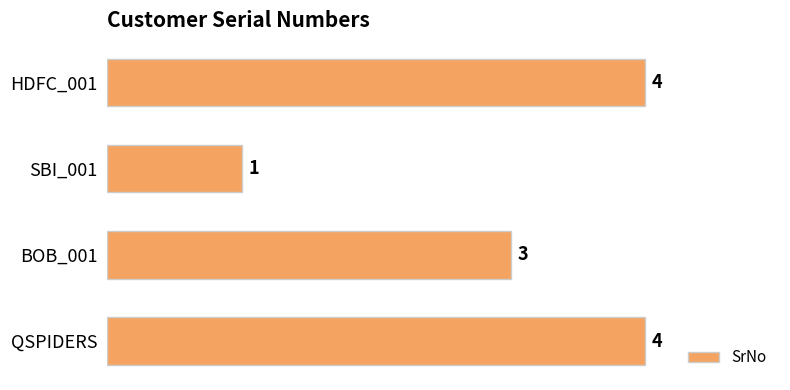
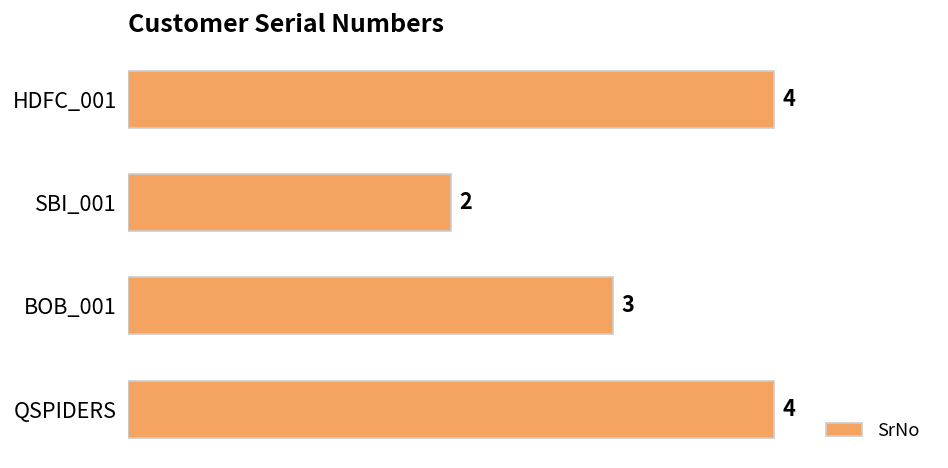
  {
    "HDFC_001": 4,
-   "SBI_001": 1,
+   "SBI_001": 2,
    "BOB_001": 3,
    "QSPIDERS": 4
  }
